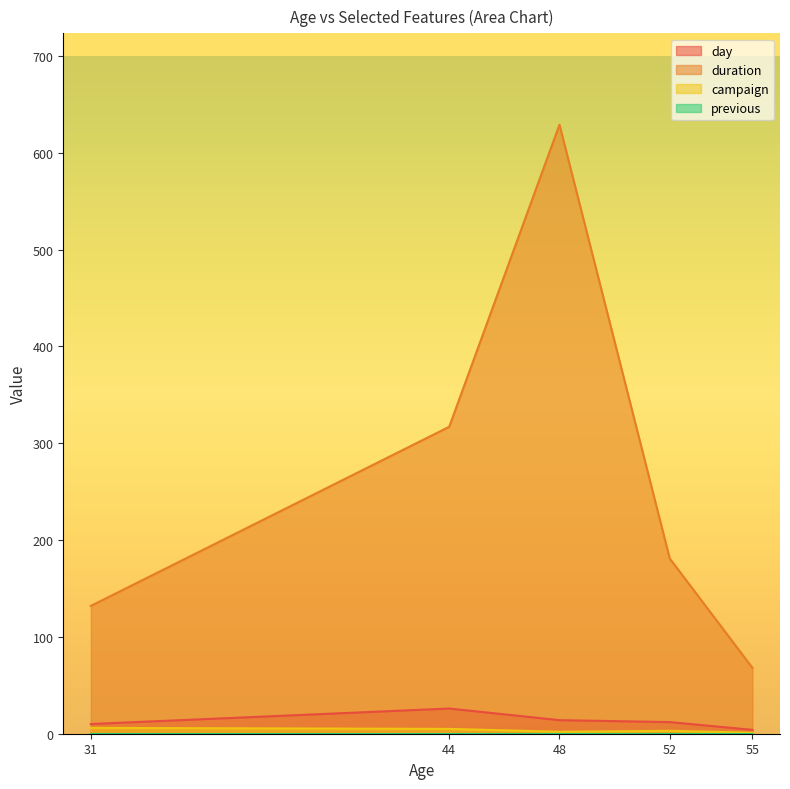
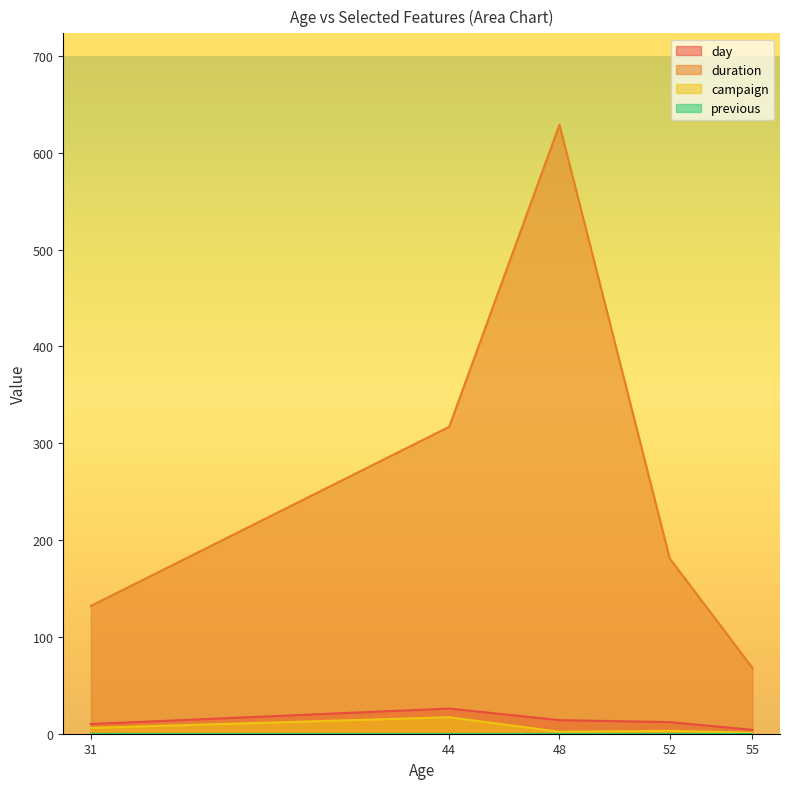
  {
    "campaign": {
      "31": 10,
-     "44": 10,
+     "44": 20,
      "52": 0
    },
    "previous": {
      "31": 0,
      "44": 0,
      "52": 0
    }
  }
